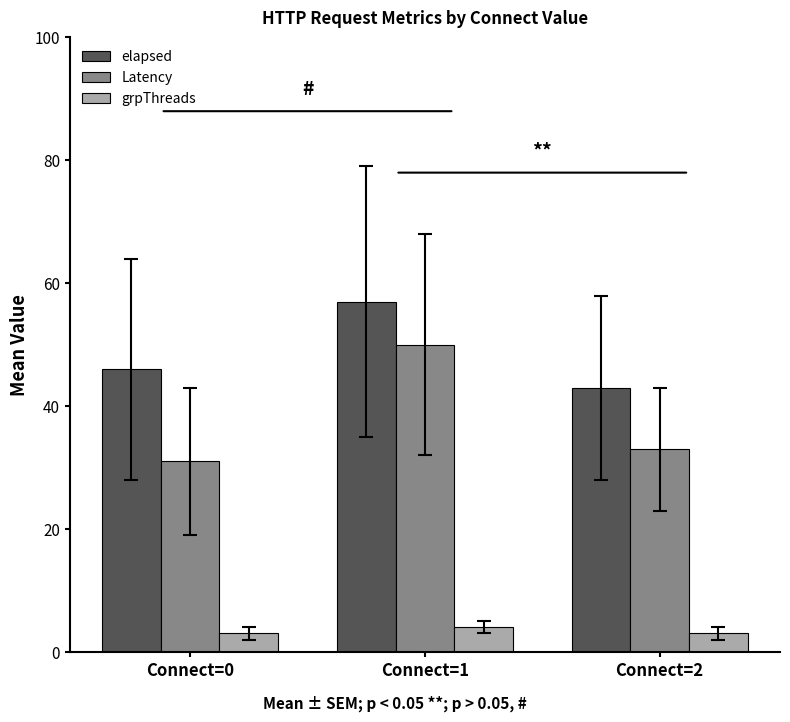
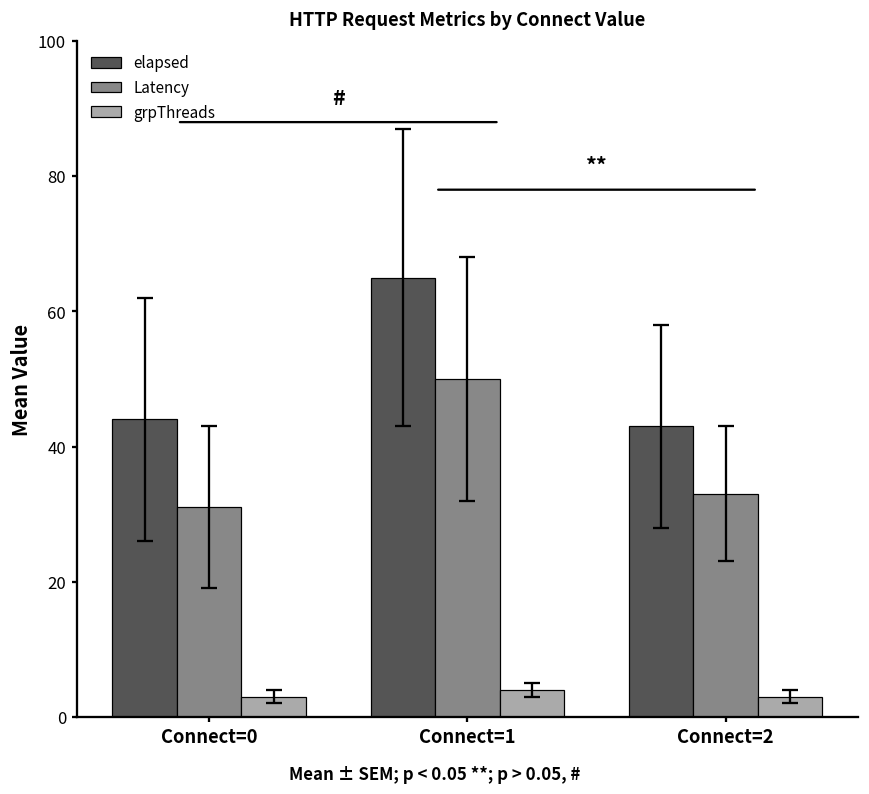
  {
    "elapsed": {
-     "Connect=0": 46,
-     "Connect=1": 57,
+     "Connect=0": 44,
+     "Connect=1": 65,
      "Connect=2": 43
    }
  }
